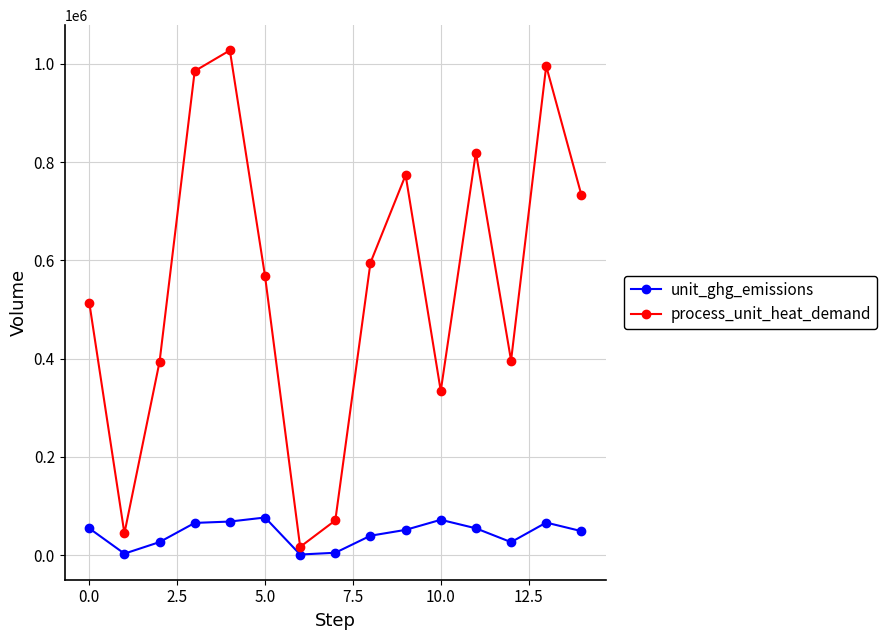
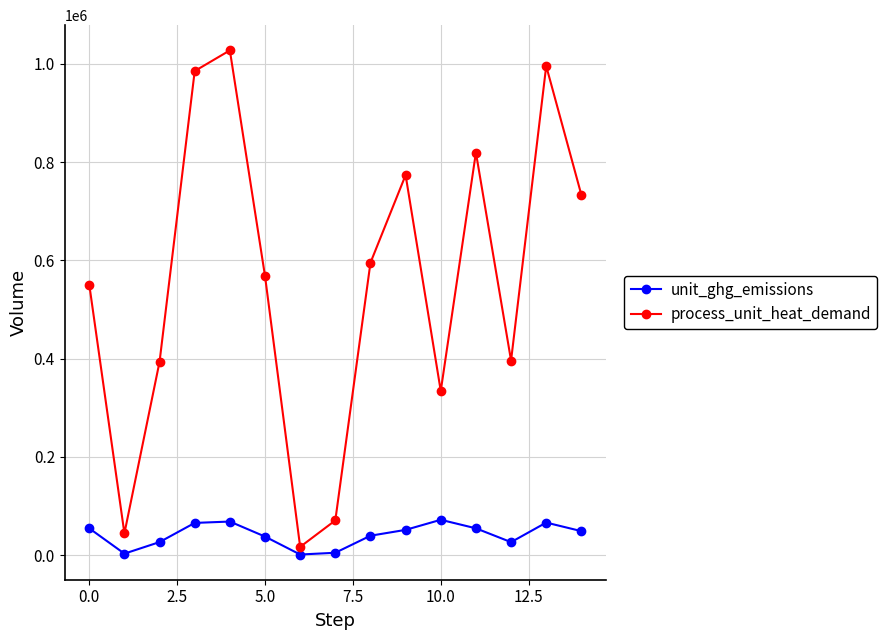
  {
    "unit_ghg_emissions": {
      "0.0": 50000,
-     "5.0": 80000,
+     "5.0": 40000,
      "10.0": 70000
    },
    "process_unit_heat_demand": {
-     "0.0": 510000,
+     "0.0": 550000,
      "5.0": 570000,
      "10.0": 330000
    }
  }
